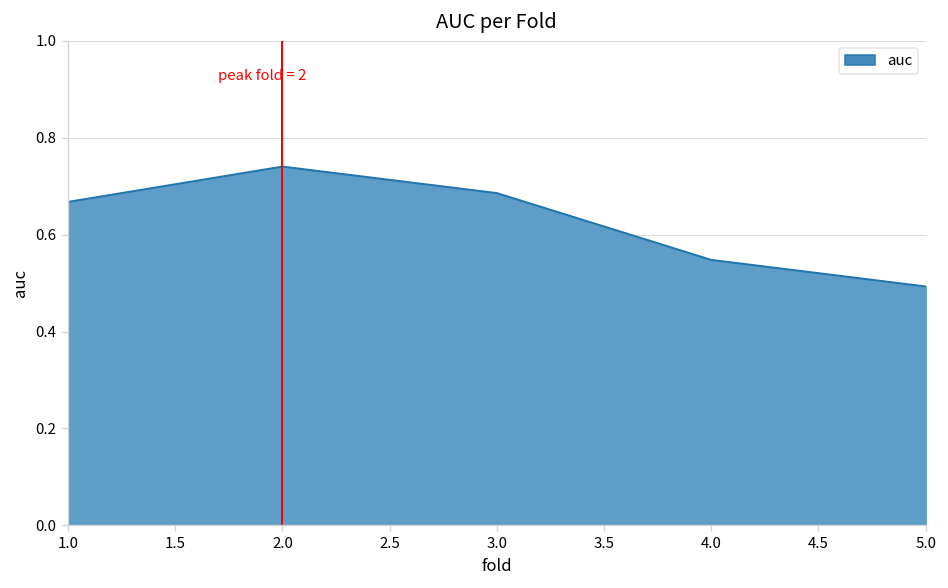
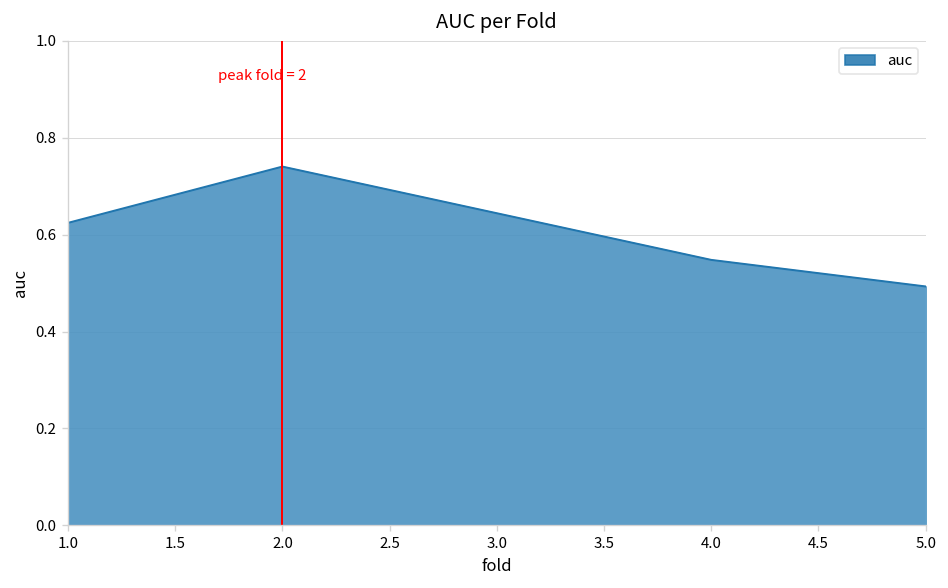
  {
-   "1.0": 0.67,
+   "1.0": 0.62,
    "2.0": 0.74,
-   "3.0": 0.69,
+   "3.0": 0.64,
    "4.0": 0.55,
    "5.0": 0.49
  }
